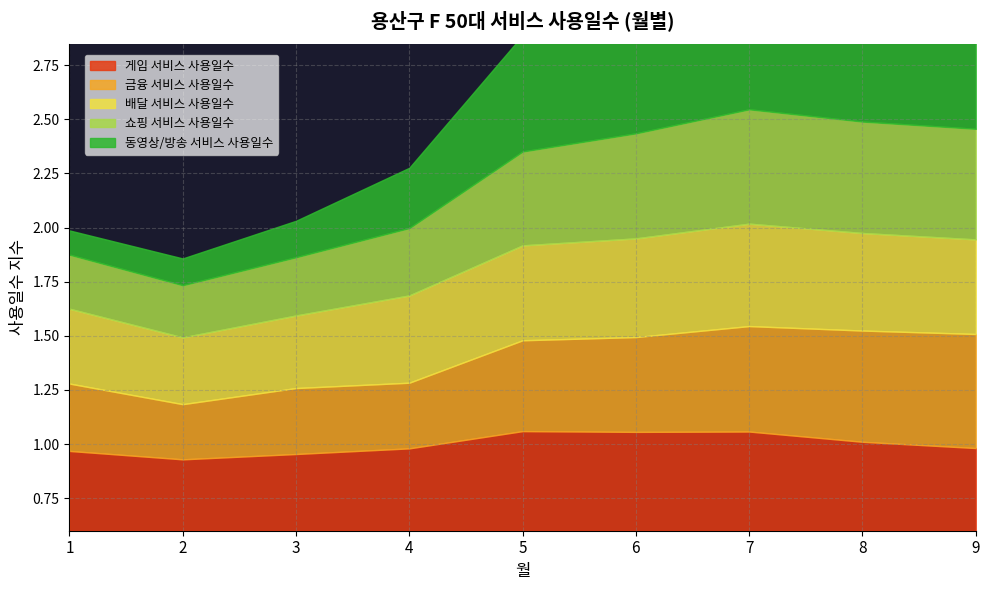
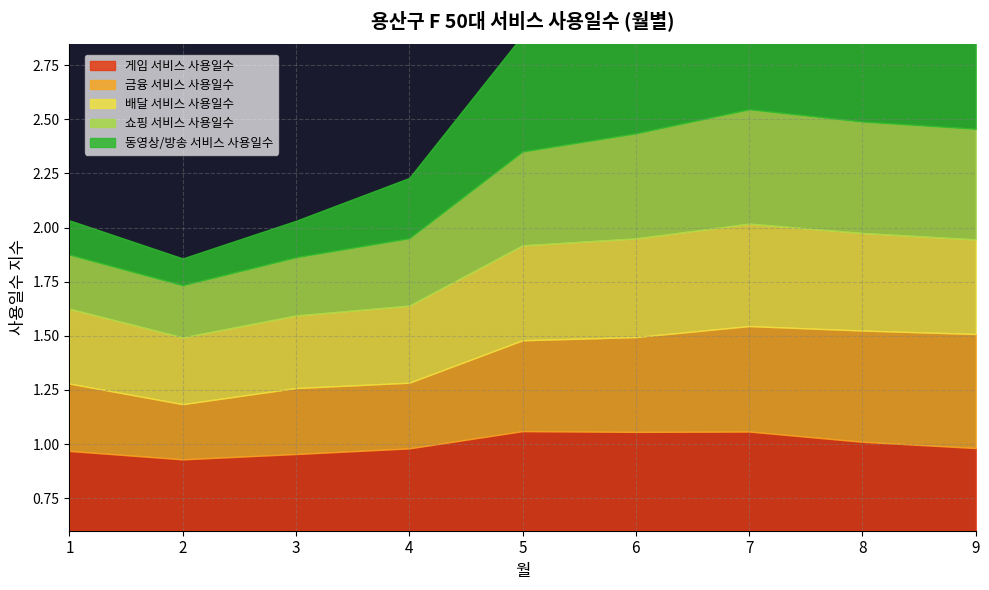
  {
    "게임 서비스 사용일수": {
      "1": 0.97,
      "2": 0.93,
      "3": 0.95,
      "4": 0.98,
      "5": 1.06,
      "6": 1.06,
      "7": 1.06,
      "8": 1.01,
      "9": 0.98
    },
    "금융 서비스 사용일수": {
      "1": 0.31,
      "2": 0.25,
      "3": 0.30,
      "4": 0.30,
      "5": 0.42,
      "6": 0.44,
      "7": 0.49,
      "8": 0.51,
      "9": 0.53
    },
    "배달 서비스 사용일수": {
      "1": 0.35,
      "2": 0.31,
      "3": 0.34,
-     "4": 0.40,
+     "4": 0.36,
      "5": 0.44,
      "6": 0.46,
      "7": 0.47,
      "8": 0.45,
      "9": 0.44
    },
    "쇼핑 서비스 사용일수": {
      "1": 0.25,
      "2": 0.24,
      "3": 0.27,
      "4": 0.31,
      "5": 0.43,
      "6": 0.49,
      "7": 0.53,
      "8": 0.51,
      "9": 0.51
    },
    "동영상/방송 서비스 사용일수": {
-     "1": 0.11,
+     "1": 0.16,
      "2": 0.12,
      "3": 0.17,
      "4": 0.28
    }
  }
